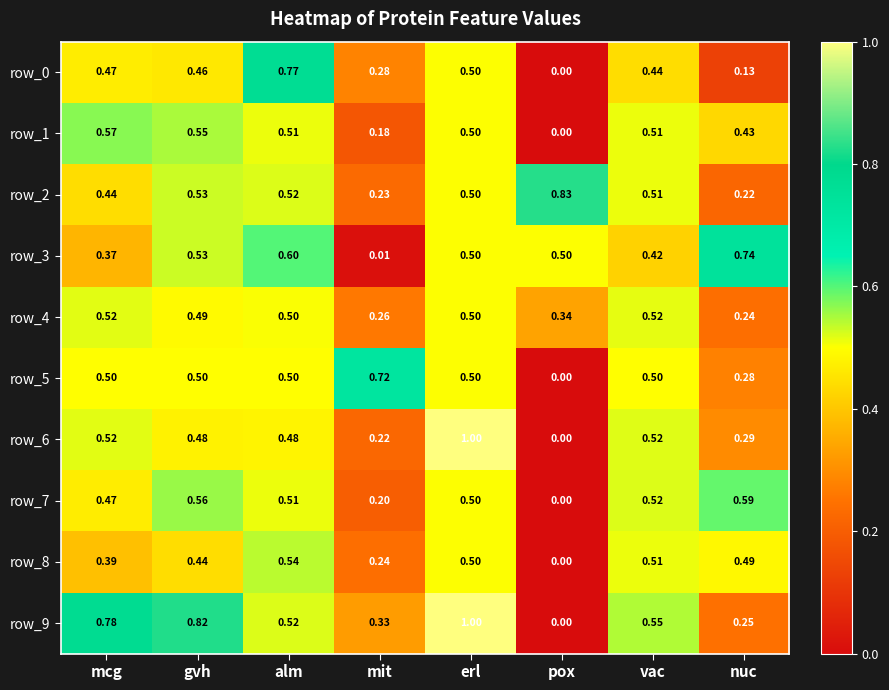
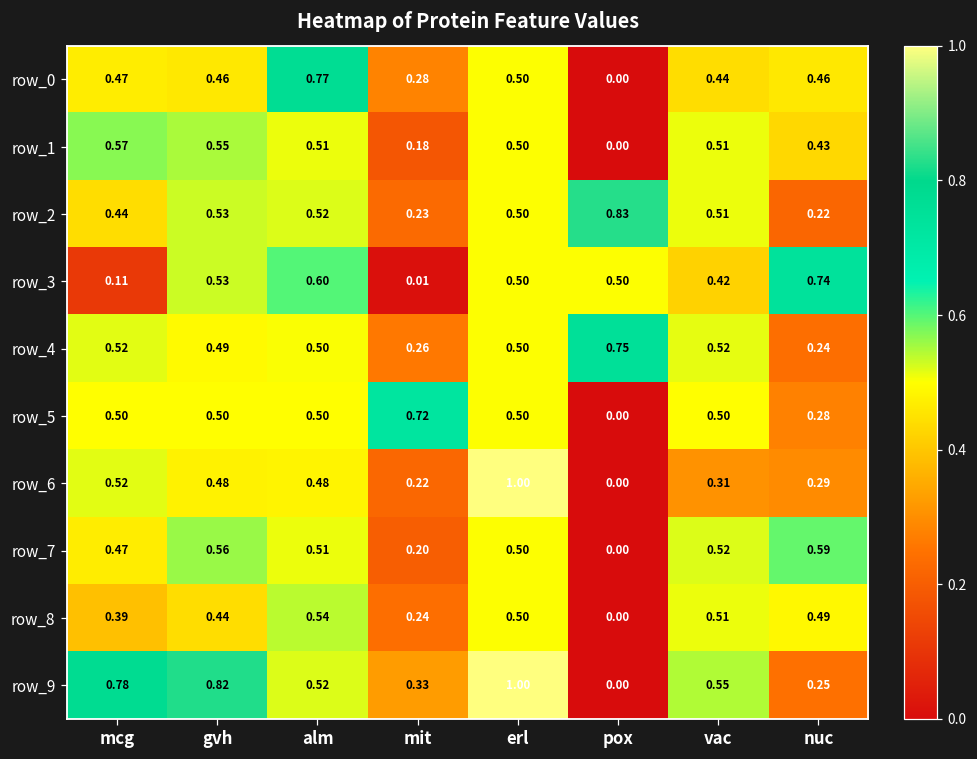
  {
    "row_0": {
      "mcg": 0.47,
      "gvh": 0.46,
      "alm": 0.77,
      "mit": 0.28,
      "erl": 0.50,
      "pox": 0.00,
      "vac": 0.44,
-     "nuc": 0.13
+     "nuc": 0.46
    },
    "row_1": {
      "mcg": 0.57,
      "gvh": 0.55,
      "alm": 0.51,
      "mit": 0.18,
      "erl": 0.50,
      "pox": 0.00,
      "vac": 0.51,
      "nuc": 0.43
    },
    "row_2": {
      "mcg": 0.44,
      "gvh": 0.53,
      "alm": 0.52,
      "mit": 0.23,
      "erl": 0.50,
      "pox": 0.83,
      "vac": 0.51,
      "nuc": 0.22
    },
    "row_3": {
-     "mcg": 0.37,
+     "mcg": 0.11,
      "gvh": 0.53,
      "alm": 0.60,
      "mit": 0.01,
      "erl": 0.50,
      "pox": 0.50,
      "vac": 0.42,
      "nuc": 0.74
    },
    "row_4": {
      "mcg": 0.52,
      "gvh": 0.49,
      "alm": 0.50,
      "mit": 0.26,
      "erl": 0.50,
-     "pox": 0.34,
+     "pox": 0.75,
      "vac": 0.52,
      "nuc": 0.24
    },
    "row_5": {
      "mcg": 0.50,
      "gvh": 0.50,
      "alm": 0.50,
      "mit": 0.72,
      "erl": 0.50,
      "pox": 0.00,
      "vac": 0.50,
      "nuc": 0.28
    },
    "row_6": {
      "mcg": 0.52,
      "gvh": 0.48,
      "alm": 0.48,
      "mit": 0.22,
      "erl": 1.00,
      "pox": 0.00,
-     "vac": 0.52,
+     "vac": 0.31,
      "nuc": 0.29
    },
    "row_7": {
      "mcg": 0.47,
      "gvh": 0.56,
      "alm": 0.51,
      "mit": 0.20,
      "erl": 0.50,
      "pox": 0.00,
      "vac": 0.52,
      "nuc": 0.59
    },
    "row_8": {
      "mcg": 0.39,
      "gvh": 0.44,
      "alm": 0.54,
      "mit": 0.24,
      "erl": 0.50,
      "pox": 0.00,
      "vac": 0.51,
      "nuc": 0.49
    },
    "row_9": {
      "mcg": 0.78,
      "gvh": 0.82,
      "alm": 0.52,
      "mit": 0.33,
      "erl": 1.00,
      "pox": 0.00,
      "vac": 0.55,
      "nuc": 0.25
    }
  }
